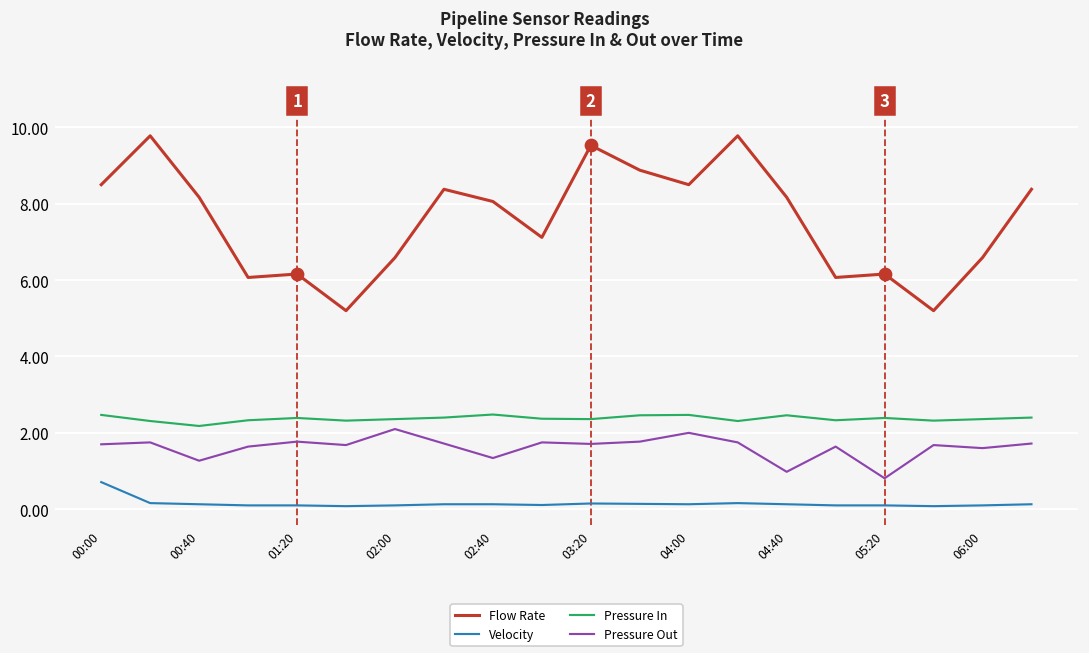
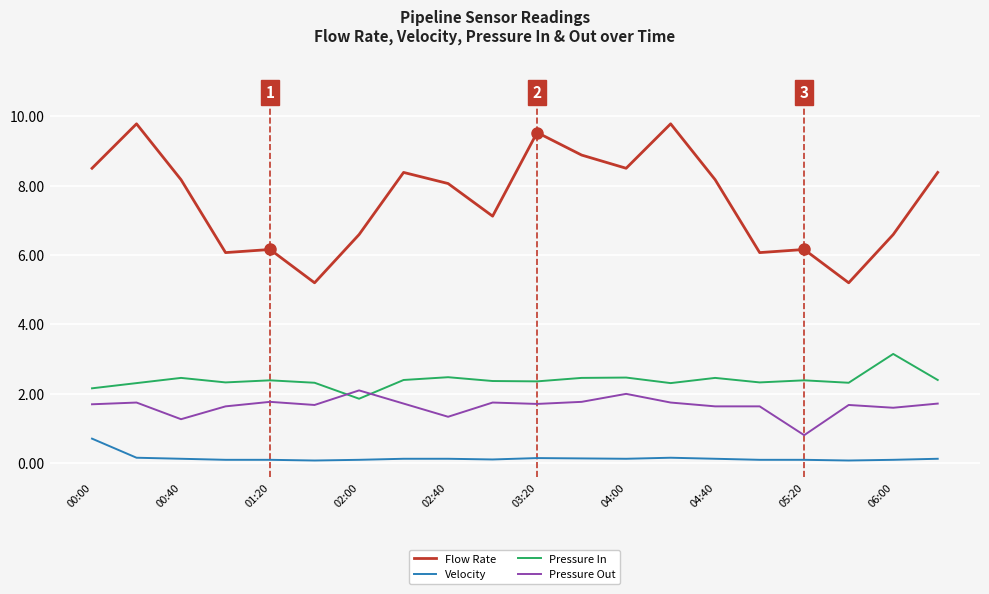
  {
    "Velocity": {
      "00:00": 0.7,
      "00:40": 0.1,
      "01:20": 0.1,
      "02:00": 0.1,
      "02:40": 0.1,
      "03:20": 0.2,
      "04:00": 0.1,
      "04:40": 0.1,
      "05:20": 0.1,
      "06:00": 0.1
    },
    "Pressure In": {
-     "00:00": 2.5,
-     "00:40": 2.2,
+     "00:00": 2.2,
+     "00:40": 2.5,
      "01:20": 2.4,
-     "02:00": 2.4,
+     "02:00": 1.9,
      "02:40": 2.5,
      "03:20": 2.4,
      "04:00": 2.5,
      "04:40": 2.5,
      "05:20": 2.4,
-     "06:00": 2.4
+     "06:00": 3.2
    },
    "Pressure Out": {
      "00:00": 1.7,
      "00:40": 1.3,
      "01:20": 1.8,
      "02:00": 2.1,
      "02:40": 1.3,
      "03:20": 1.7,
      "04:00": 2.0,
-     "04:40": 1.0,
+     "04:40": 1.6,
      "05:20": 0.8,
      "06:00": 1.6
    }
  }
